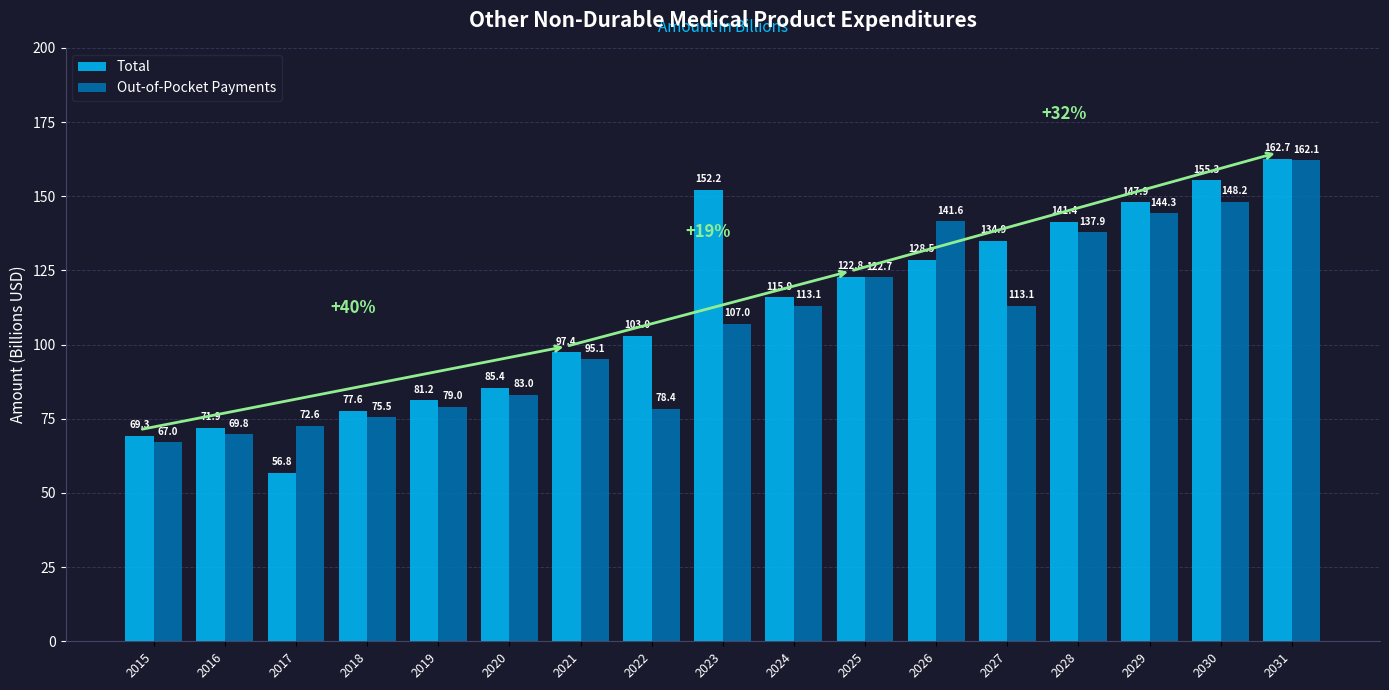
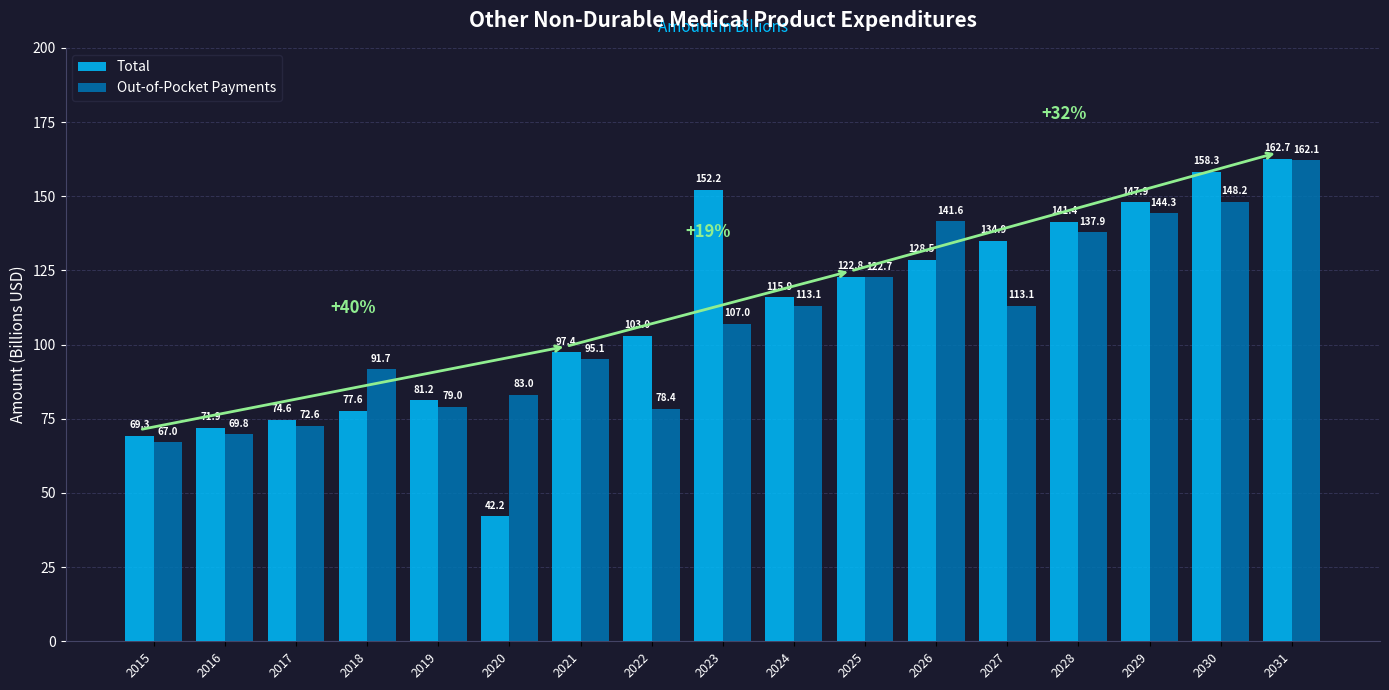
  {
    "Total": {
      "2015": 69.3,
      "2016": 71.9,
-     "2017": 56.8,
+     "2017": 74.6,
      "2018": 77.6,
      "2019": 81.2,
-     "2020": 85.4,
+     "2020": 42.2,
      "2021": 97.4,
      "2022": 103.0,
      "2023": 152.2,
      "2024": 115.9,
      "2025": 122.8,
      "2026": 128.5,
      "2027": 134.9,
      "2028": 141.4,
      "2029": 147.9,
-     "2030": 155.3,
+     "2030": 158.3,
      "2031": 162.7
    },
    "Out-of-Pocket Payments": {
      "2015": 67.0,
      "2016": 69.8,
      "2017": 72.6,
-     "2018": 75.5,
+     "2018": 91.7,
      "2019": 79.0,
      "2020": 83.0,
      "2021": 95.1,
      "2022": 78.4,
      "2023": 107.0,
      "2024": 113.1,
      "2025": 122.7,
      "2026": 141.6,
      "2027": 113.1,
      "2028": 137.9,
      "2029": 144.3,
      "2030": 148.2,
      "2031": 162.1
    }
  }
